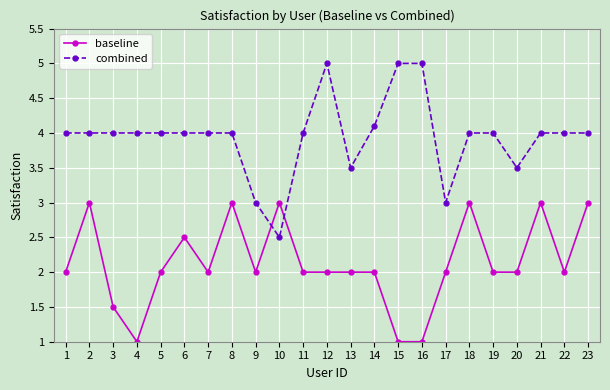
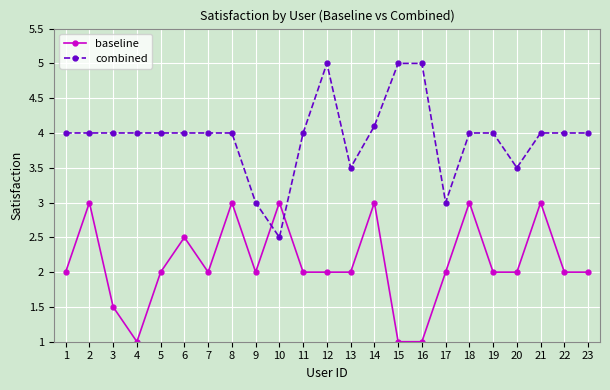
  {
    "baseline": {
      "1": 2,
      "2": 3,
      "3": 1.5,
      "4": 1,
      "5": 2,
      "6": 2.5,
      "7": 2,
      "8": 3,
      "9": 2,
      "10": 3,
      "11": 2,
      "12": 2,
      "13": 2,
-     "14": 2,
+     "14": 3,
      "15": 1,
      "16": 1,
      "17": 2,
      "18": 3,
      "19": 2,
      "20": 2,
      "21": 3,
      "22": 2,
-     "23": 3
+     "23": 2
    },
    "combined": {
      "1": 4,
      "2": 4,
      "3": 4,
      "4": 4,
      "5": 4,
      "6": 4,
      "7": 4,
      "8": 4,
      "9": 3,
      "10": 2.5,
      "11": 4,
      "12": 5,
      "13": 3.5,
      "14": 4.1,
      "15": 5,
      "16": 5,
      "17": 3,
      "18": 4,
      "19": 4,
      "20": 3.5,
      "21": 4,
      "22": 4,
      "23": 4
    }
  }
